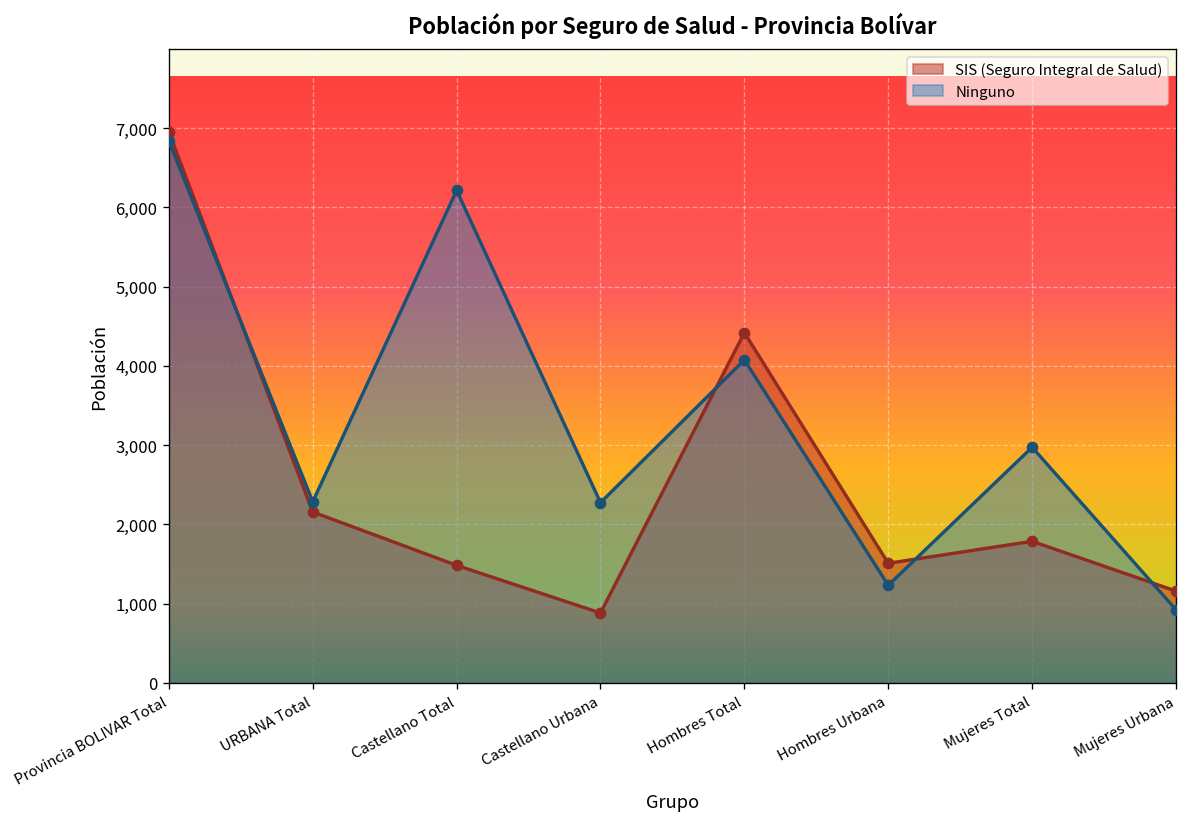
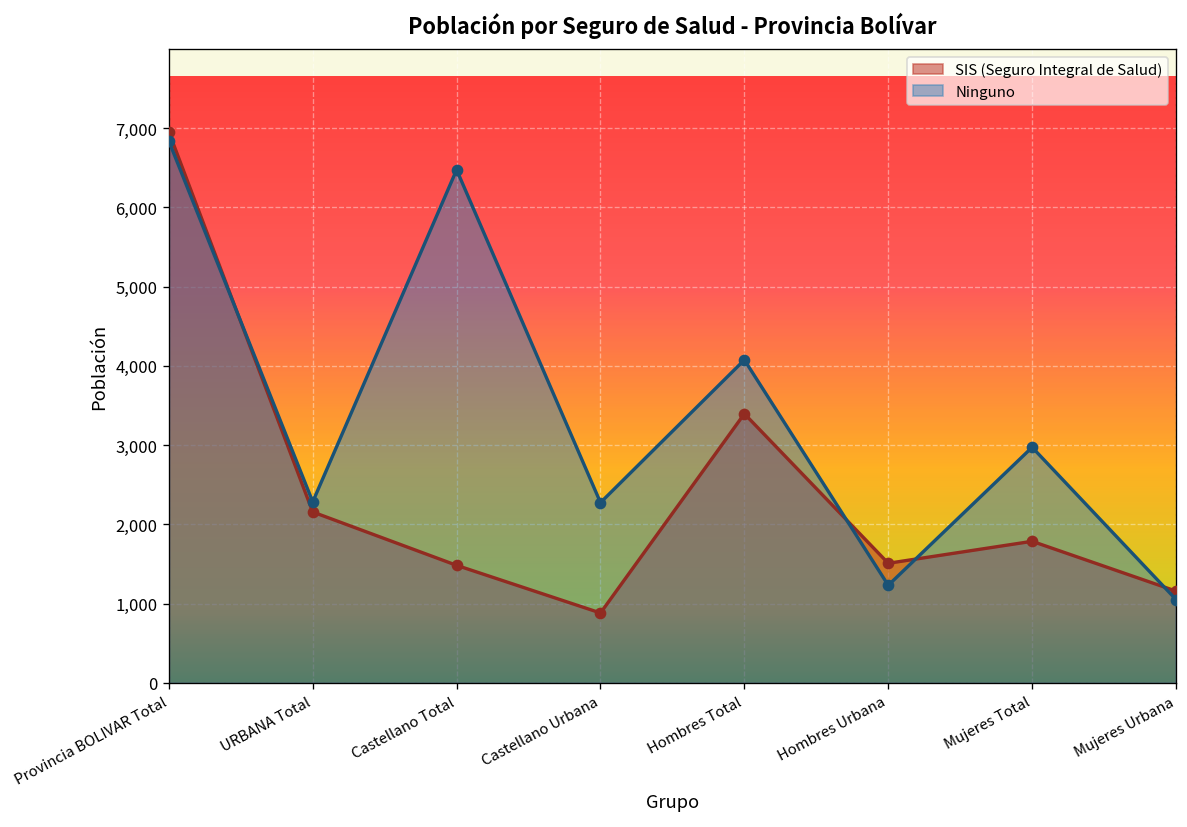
  {
    "SIS (Seguro Integral de Salud)": {
      "Provincia BOLIVAR Total": "7,000",
      "URBANA Total": "2,200",
      "Castellano Total": "1,500",
      "Castellano Urbana": "900",
-     "Hombres Total": "4,400",
+     "Hombres Total": "3,400",
      "Hombres Urbana": "1,500",
      "Mujeres Total": "1,800",
      "Mujeres Urbana": "1,200"
    },
    "Ninguno": {
      "Provincia BOLIVAR Total": "6,800",
      "URBANA Total": "2,300",
-     "Castellano Total": "6,200",
+     "Castellano Total": "6,500",
      "Castellano Urbana": "2,300",
      "Hombres Total": "4,100",
      "Hombres Urbana": "1,200",
      "Mujeres Total": "3,000",
-     "Mujeres Urbana": "900"
+     "Mujeres Urbana": "1,100"
    }
  }
